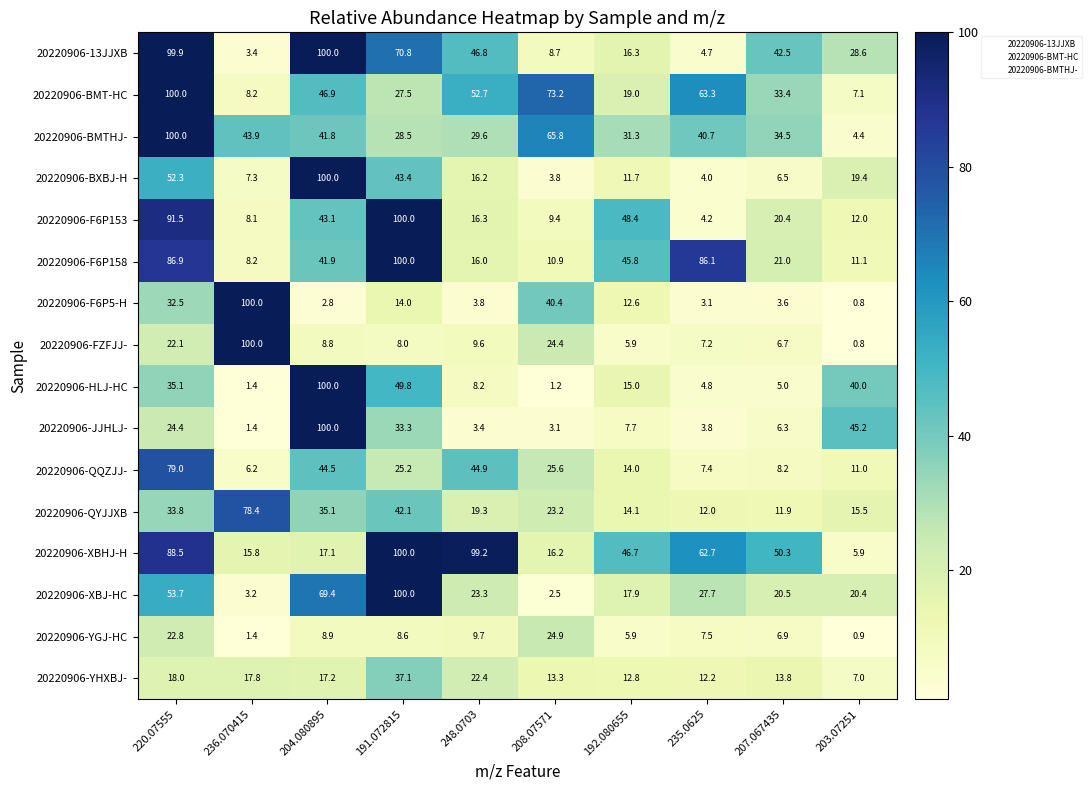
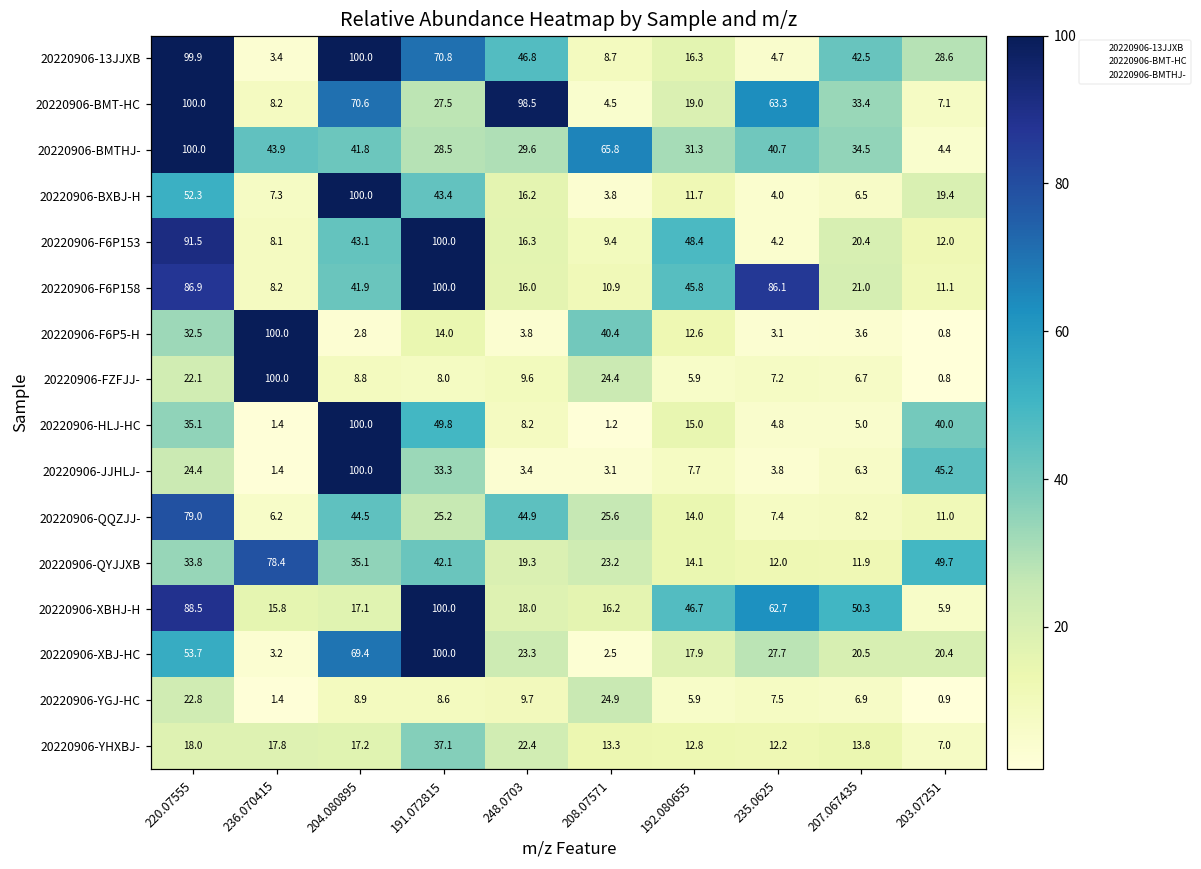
  {
    "20220906-13JJXB": {
      "220.07555": 99.9,
      "236.070415": 3.4,
      "204.080895": 100.0,
      "191.072815": 70.8,
      "248.0703": 46.8,
      "208.07571": 8.7,
      "192.080655": 16.3,
      "235.0625": 4.7,
      "207.067435": 42.5,
      "203.07251": 28.6
    },
    "20220906-BMT-HC": {
      "220.07555": 100.0,
      "236.070415": 8.2,
-     "204.080895": 46.9,
+     "204.080895": 70.6,
      "191.072815": 27.5,
-     "248.0703": 52.7,
-     "208.07571": 73.2,
+     "248.0703": 98.5,
+     "208.07571": 4.5,
      "192.080655": 19.0,
      "235.0625": 63.3,
      "207.067435": 33.4,
      "203.07251": 7.1
    },
    "20220906-BMTHJ-": {
      "220.07555": 100.0,
      "236.070415": 43.9,
      "204.080895": 41.8,
      "191.072815": 28.5,
      "248.0703": 29.6,
      "208.07571": 65.8,
      "192.080655": 31.3,
      "235.0625": 40.7,
      "207.067435": 34.5,
      "203.07251": 4.4
    },
    "20220906-BXBJ-H": {
      "220.07555": 52.3,
      "236.070415": 7.3,
      "204.080895": 100.0,
      "191.072815": 43.4,
      "248.0703": 16.2,
      "208.07571": 3.8,
      "192.080655": 11.7,
      "235.0625": 4.0,
      "207.067435": 6.5,
      "203.07251": 19.4
    },
    "20220906-F6P153": {
      "220.07555": 91.5,
      "236.070415": 8.1,
      "204.080895": 43.1,
      "191.072815": 100.0,
      "248.0703": 16.3,
      "208.07571": 9.4,
      "192.080655": 48.4,
      "235.0625": 4.2,
      "207.067435": 20.4,
      "203.07251": 12.0
    },
    "20220906-F6P158": {
      "220.07555": 86.9,
      "236.070415": 8.2,
      "204.080895": 41.9,
      "191.072815": 100.0,
      "248.0703": 16.0,
      "208.07571": 10.9,
      "192.080655": 45.8,
      "235.0625": 86.1,
      "207.067435": 21.0,
      "203.07251": 11.1
    },
    "20220906-F6P5-H": {
      "220.07555": 32.5,
      "236.070415": 100.0,
      "204.080895": 2.8,
      "191.072815": 14.0,
      "248.0703": 3.8,
      "208.07571": 40.4,
      "192.080655": 12.6,
      "235.0625": 3.1,
      "207.067435": 3.6,
      "203.07251": 0.8
    },
    "20220906-FZFJJ-": {
      "220.07555": 22.1,
      "236.070415": 100.0,
      "204.080895": 8.8,
      "191.072815": 8.0,
      "248.0703": 9.6,
      "208.07571": 24.4,
      "192.080655": 5.9,
      "235.0625": 7.2,
      "207.067435": 6.7,
      "203.07251": 0.8
    },
    "20220906-HLJ-HC": {
      "220.07555": 35.1,
      "236.070415": 1.4,
      "204.080895": 100.0,
      "191.072815": 49.8,
      "248.0703": 8.2,
      "208.07571": 1.2,
      "192.080655": 15.0,
      "235.0625": 4.8,
      "207.067435": 5.0,
      "203.07251": 40.0
    },
    "20220906-JJHLJ-": {
      "220.07555": 24.4,
      "236.070415": 1.4,
      "204.080895": 100.0,
      "191.072815": 33.3,
      "248.0703": 3.4,
      "208.07571": 3.1,
      "192.080655": 7.7,
      "235.0625": 3.8,
      "207.067435": 6.3,
      "203.07251": 45.2
    },
    "20220906-QQZJJ-": {
      "220.07555": 79.0,
      "236.070415": 6.2,
      "204.080895": 44.5,
      "191.072815": 25.2,
      "248.0703": 44.9,
      "208.07571": 25.6,
      "192.080655": 14.0,
      "235.0625": 7.4,
      "207.067435": 8.2,
      "203.07251": 11.0
    },
    "20220906-QYJJXB": {
      "220.07555": 33.8,
      "236.070415": 78.4,
      "204.080895": 35.1,
      "191.072815": 42.1,
      "248.0703": 19.3,
      "208.07571": 23.2,
      "192.080655": 14.1,
      "235.0625": 12.0,
      "207.067435": 11.9,
-     "203.07251": 15.5
+     "203.07251": 49.7
    },
    "20220906-XBHJ-H": {
      "220.07555": 88.5,
      "236.070415": 15.8,
      "204.080895": 17.1,
      "191.072815": 100.0,
-     "248.0703": 99.2,
+     "248.0703": 18.0,
      "208.07571": 16.2,
      "192.080655": 46.7,
      "235.0625": 62.7,
      "207.067435": 50.3,
      "203.07251": 5.9
    },
    "20220906-XBJ-HC": {
      "220.07555": 53.7,
      "236.070415": 3.2,
      "204.080895": 69.4,
      "191.072815": 100.0,
      "248.0703": 23.3,
      "208.07571": 2.5,
      "192.080655": 17.9,
      "235.0625": 27.7,
      "207.067435": 20.5,
      "203.07251": 20.4
    },
    "20220906-YGJ-HC": {
      "220.07555": 22.8,
      "236.070415": 1.4,
      "204.080895": 8.9,
      "191.072815": 8.6,
      "248.0703": 9.7,
      "208.07571": 24.9,
      "192.080655": 5.9,
      "235.0625": 7.5,
      "207.067435": 6.9,
      "203.07251": 0.9
    },
    "20220906-YHXBJ-": {
      "220.07555": 18.0,
      "236.070415": 17.8,
      "204.080895": 17.2,
      "191.072815": 37.1,
      "248.0703": 22.4,
      "208.07571": 13.3,
      "192.080655": 12.8,
      "235.0625": 12.2,
      "207.067435": 13.8,
      "203.07251": 7.0
    }
  }
